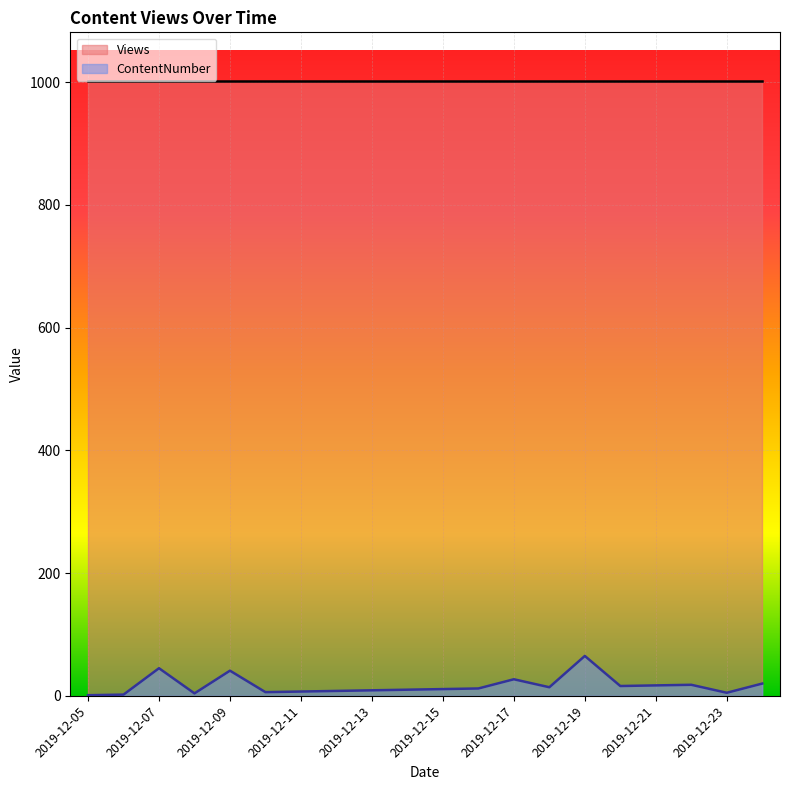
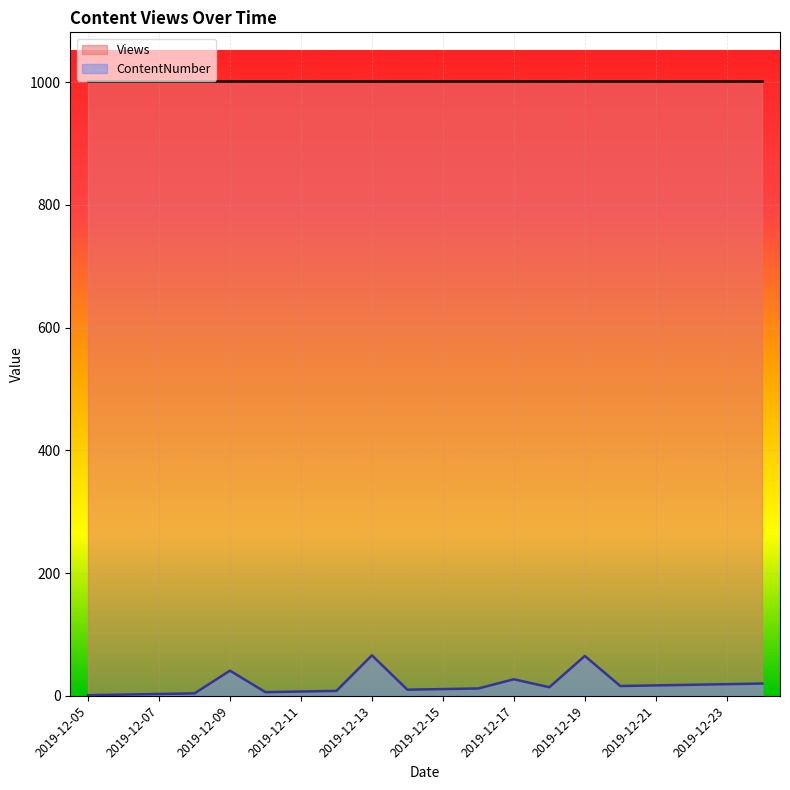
  {
    "Views": {
      "2019-12-05": 1000,
      "2019-12-07": 1000,
      "2019-12-09": 1000,
      "2019-12-11": 1000,
      "2019-12-13": 1000,
      "2019-12-15": 1000,
      "2019-12-17": 1000,
      "2019-12-19": 1000,
      "2019-12-21": 1000,
      "2019-12-23": 1000
    },
    "ContentNumber": {
      "2019-12-05": 0,
-     "2019-12-07": 50,
+     "2019-12-07": 0,
      "2019-12-09": 40,
      "2019-12-11": 10,
-     "2019-12-13": 10,
+     "2019-12-13": 70,
      "2019-12-15": 10,
      "2019-12-17": 30,
      "2019-12-19": 70,
      "2019-12-21": 20,
-     "2019-12-23": 10
+     "2019-12-23": 20
    }
  }
